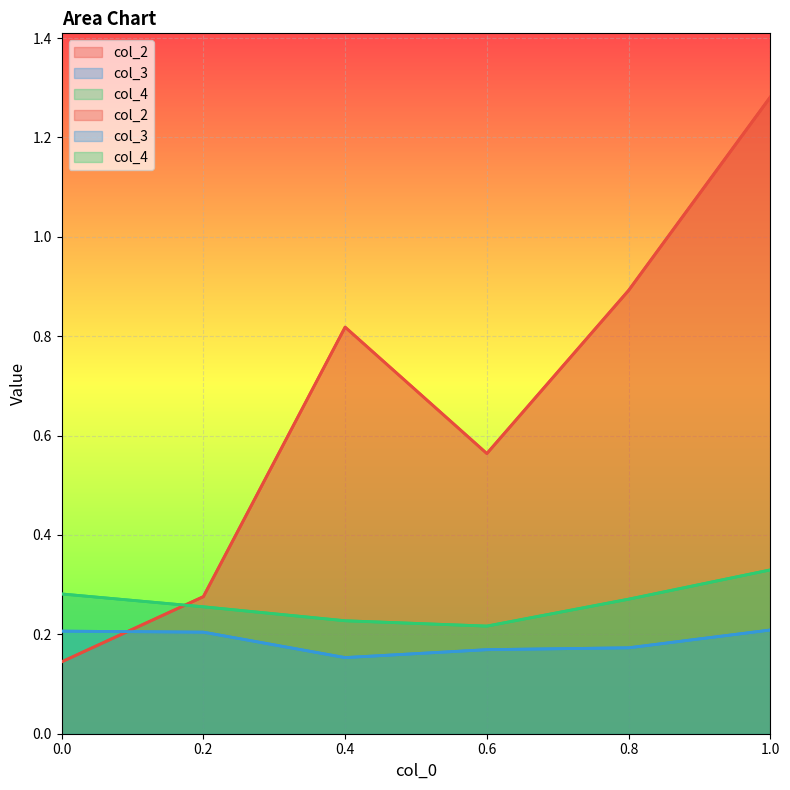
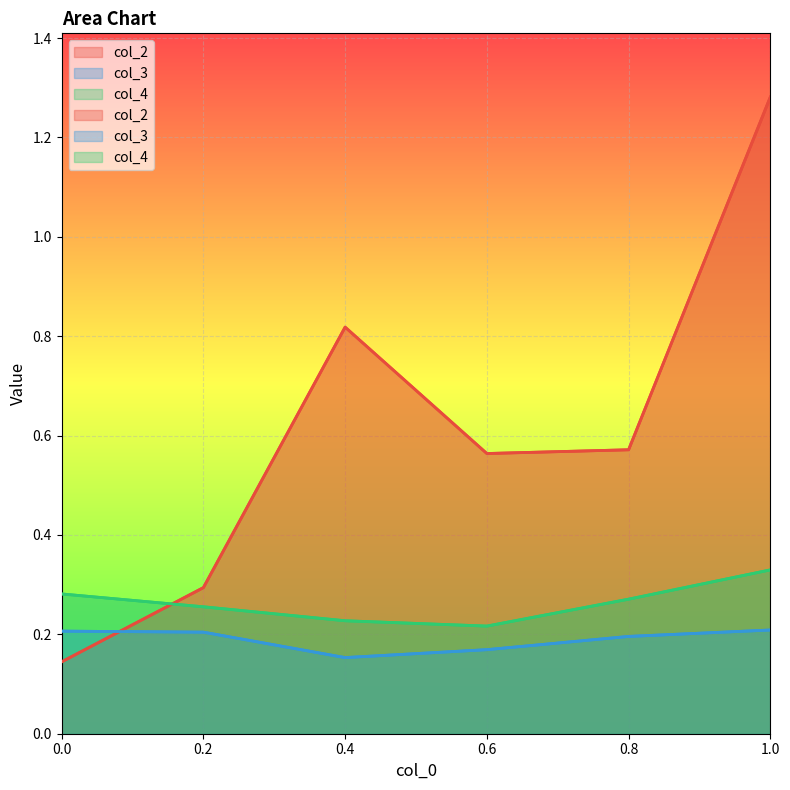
  {
    "col_2": {
      "0.0": 0.14,
-     "0.2": 0.28,
+     "0.2": 0.29,
      "0.4": 0.82,
      "0.6": 0.56,
-     "0.8": 0.89,
+     "0.8": 0.57,
      "1.0": 1.28
    },
    "col_3": {
      "0.0": 0.21,
      "0.2": 0.20,
      "0.4": 0.15,
      "0.6": 0.17,
-     "0.8": 0.17,
+     "0.8": 0.20,
      "1.0": 0.21
    },
    "col_4": {
      "0.0": 0.28,
      "0.2": 0.26,
      "0.4": 0.23,
      "0.6": 0.22,
      "0.8": 0.27,
      "1.0": 0.33
    }
  }
